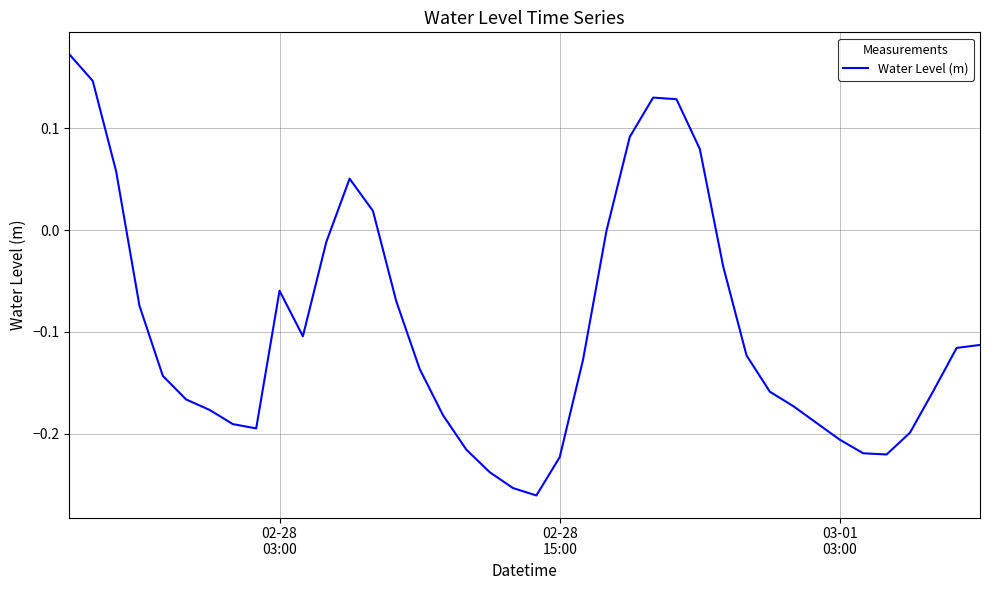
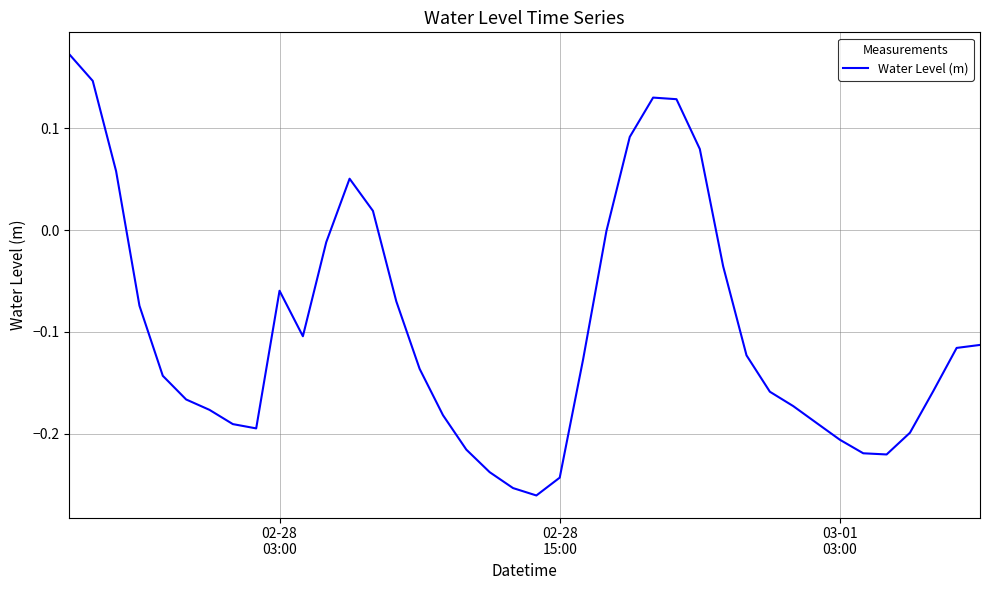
  {
    "02-28 03:00": -0.060,
-   "02-28 15:00": -0.223,
+   "02-28 15:00": -0.243,
    "03-01 03:00": -0.206
  }
